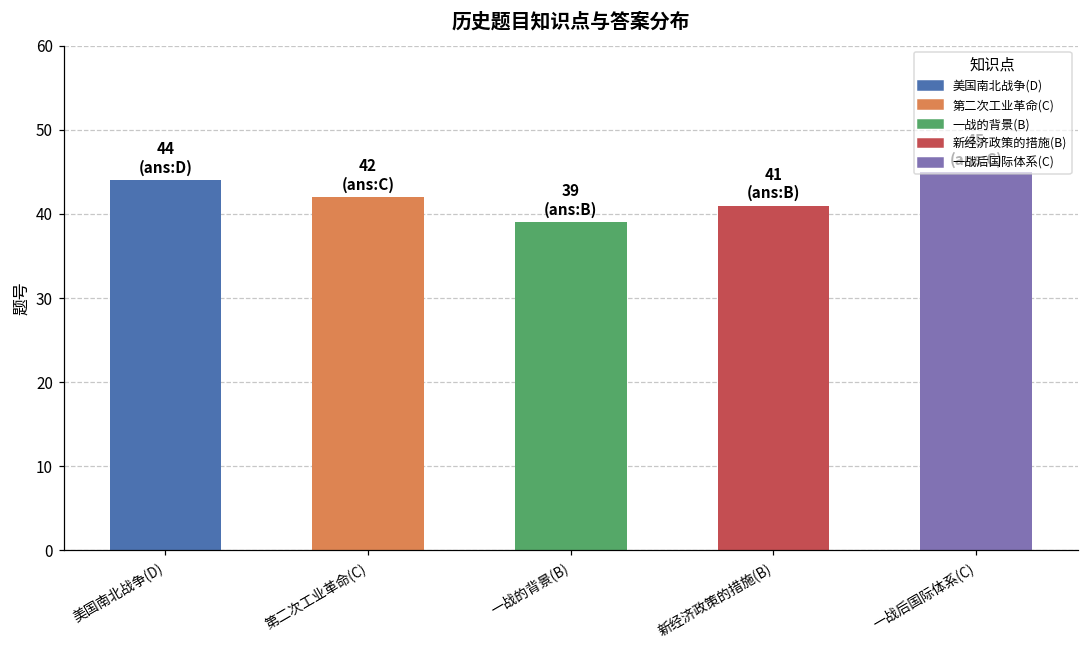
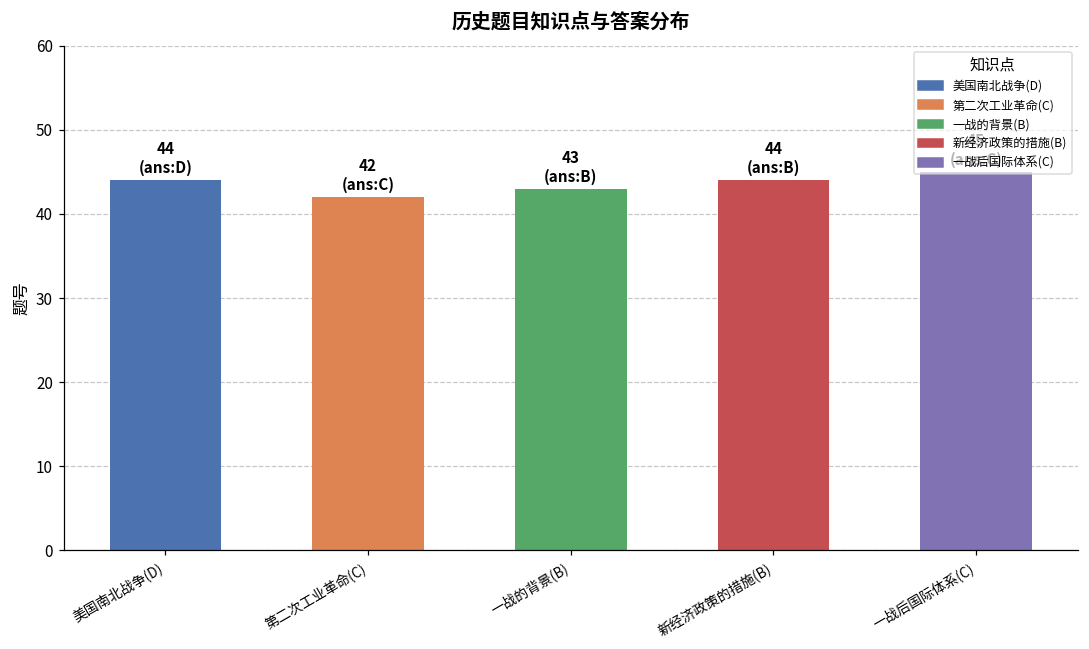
  {
    "美国南北战争(D)": 44,
    "第二次工业革命(C)": 42,
-   "一战的背景(B)": 39,
-   "新经济政策的措施(B)": 41
+   "一战的背景(B)": 43,
+   "新经济政策的措施(B)": 44
  }
